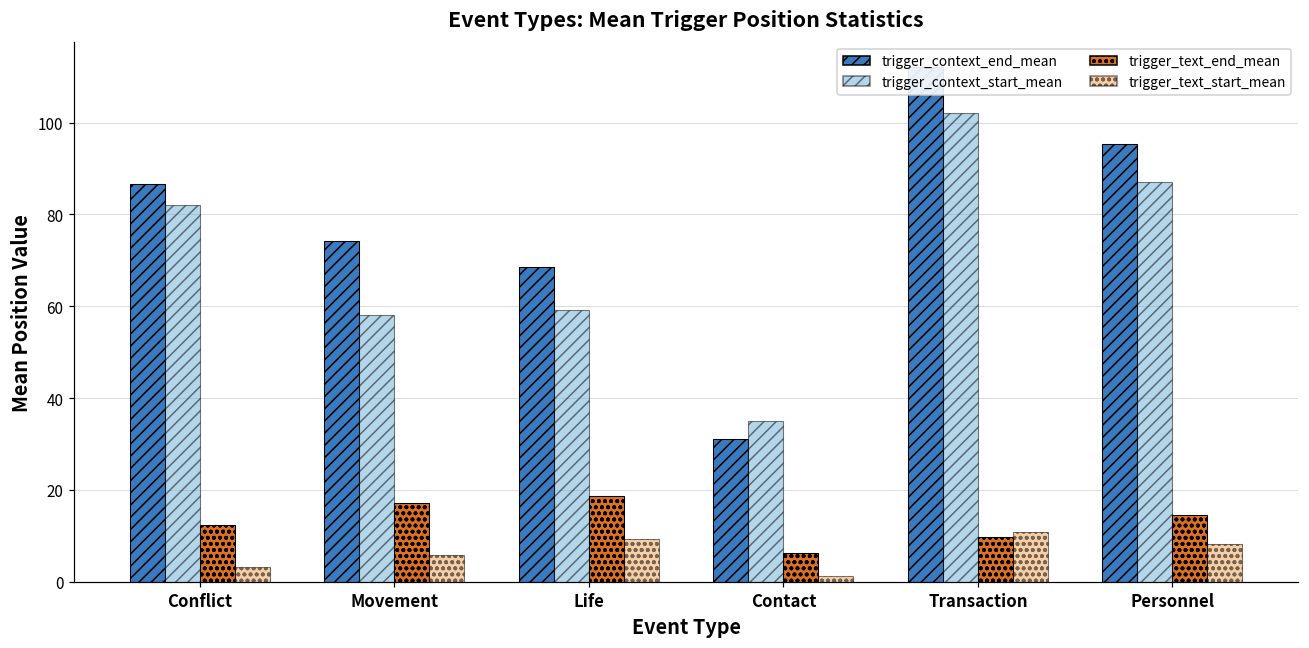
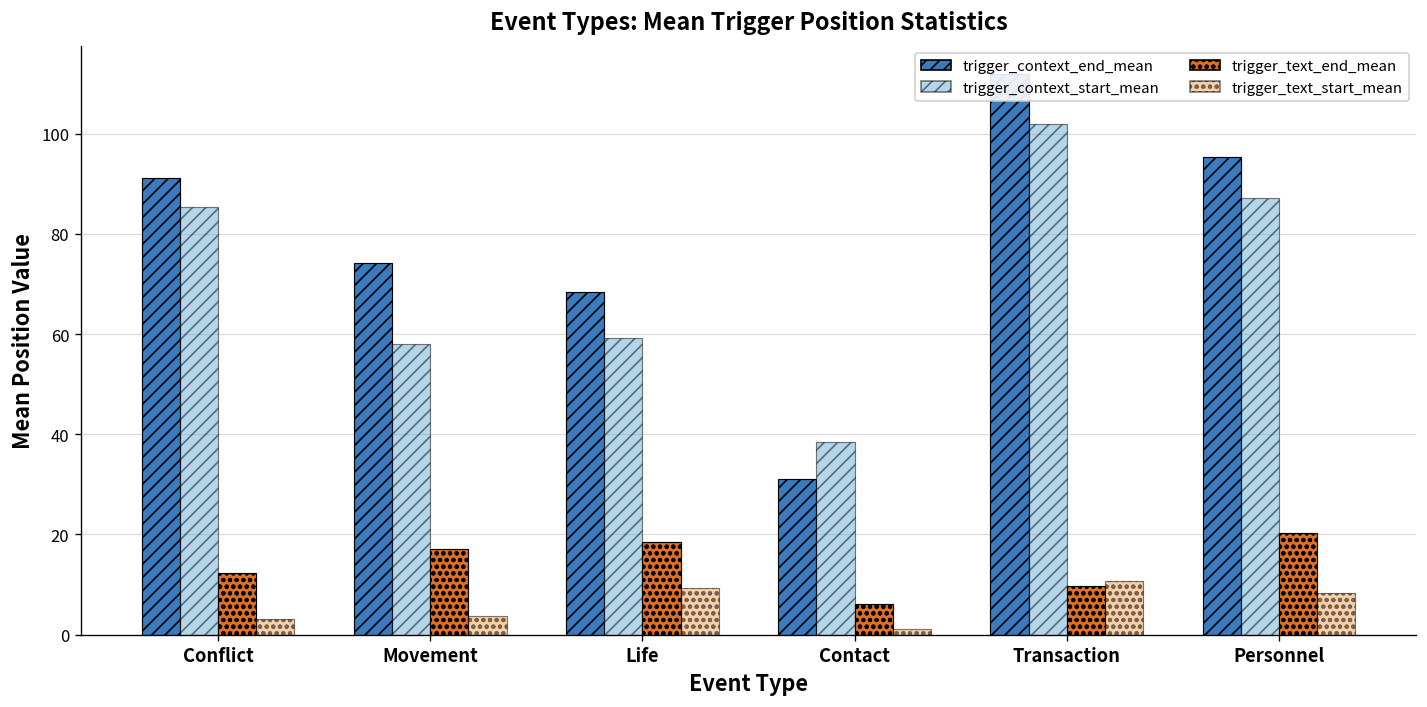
  {
    "trigger_context_end_mean": {
-     "Conflict": 87,
+     "Conflict": 91,
      "Movement": 74,
      "Life": 69,
      "Contact": 31,
      "Personnel": 95
    },
    "trigger_context_start_mean": {
-     "Conflict": 82,
+     "Conflict": 85,
      "Movement": 58,
      "Life": 59,
-     "Contact": 35,
+     "Contact": 39,
      "Transaction": 102,
      "Personnel": 87
    },
    "trigger_text_end_mean": {
      "Conflict": 12,
      "Movement": 17,
      "Life": 19,
      "Contact": 6,
      "Transaction": 10,
-     "Personnel": 15
+     "Personnel": 20
    },
    "trigger_text_start_mean": {
      "Conflict": 3,
-     "Movement": 6,
+     "Movement": 4,
      "Life": 9,
      "Contact": 1,
      "Transaction": 11,
      "Personnel": 8
    }
  }
